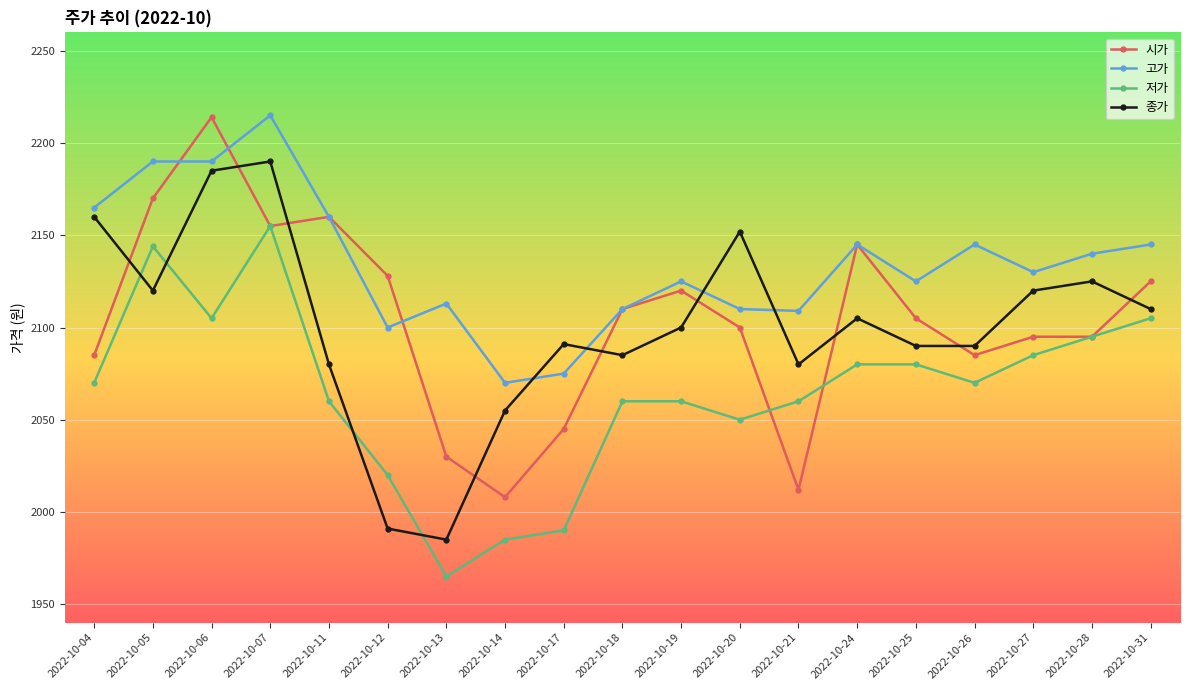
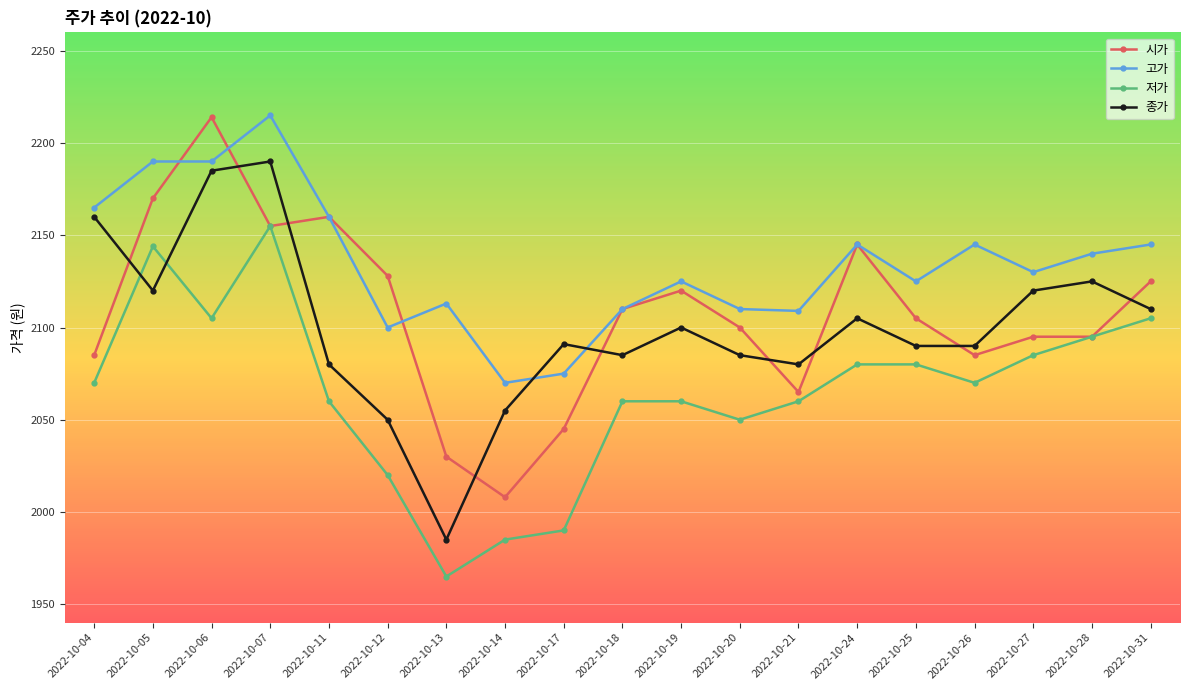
  {
    "시가": {
      "2022-10-04": 2085,
      "2022-10-05": 2170,
      "2022-10-06": 2214,
      "2022-10-12": 2128,
      "2022-10-13": 2030,
      "2022-10-14": 2008,
      "2022-10-17": 2045,
      "2022-10-19": 2120,
      "2022-10-20": 2100,
-     "2022-10-21": 2012,
+     "2022-10-21": 2065,
      "2022-10-25": 2105,
      "2022-10-26": 2085,
      "2022-10-27": 2095,
      "2022-10-31": 2125
    },
    "고가": {
      "2022-10-04": 2165,
      "2022-10-05": 2190,
      "2022-10-06": 2190,
      "2022-10-07": 2215,
      "2022-10-12": 2100,
      "2022-10-13": 2113,
      "2022-10-14": 2070,
      "2022-10-17": 2075,
      "2022-10-19": 2125,
      "2022-10-20": 2110,
      "2022-10-21": 2109,
      "2022-10-25": 2125,
      "2022-10-26": 2145,
      "2022-10-27": 2130,
      "2022-10-28": 2140,
      "2022-10-31": 2145
    },
    "저가": {
      "2022-10-04": 2070,
      "2022-10-05": 2144,
      "2022-10-06": 2105,
      "2022-10-11": 2060,
      "2022-10-12": 2020,
      "2022-10-13": 1965,
      "2022-10-14": 1985,
      "2022-10-17": 1990,
      "2022-10-18": 2060,
      "2022-10-19": 2060,
      "2022-10-20": 2050,
      "2022-10-21": 2060,
      "2022-10-24": 2080,
      "2022-10-25": 2080,
      "2022-10-26": 2070,
      "2022-10-27": 2085,
      "2022-10-31": 2105
    },
    "종가": {
      "2022-10-04": 2160,
      "2022-10-05": 2120,
      "2022-10-06": 2185,
      "2022-10-07": 2190,
      "2022-10-11": 2080,
-     "2022-10-12": 1991,
+     "2022-10-12": 2050,
      "2022-10-13": 1985,
      "2022-10-14": 2055,
      "2022-10-17": 2091,
      "2022-10-18": 2085,
      "2022-10-19": 2100,
-     "2022-10-20": 2152,
+     "2022-10-20": 2085,
      "2022-10-21": 2080,
      "2022-10-24": 2105,
      "2022-10-25": 2090,
      "2022-10-26": 2090,
      "2022-10-27": 2120,
      "2022-10-28": 2125,
      "2022-10-31": 2110
    }
  }
